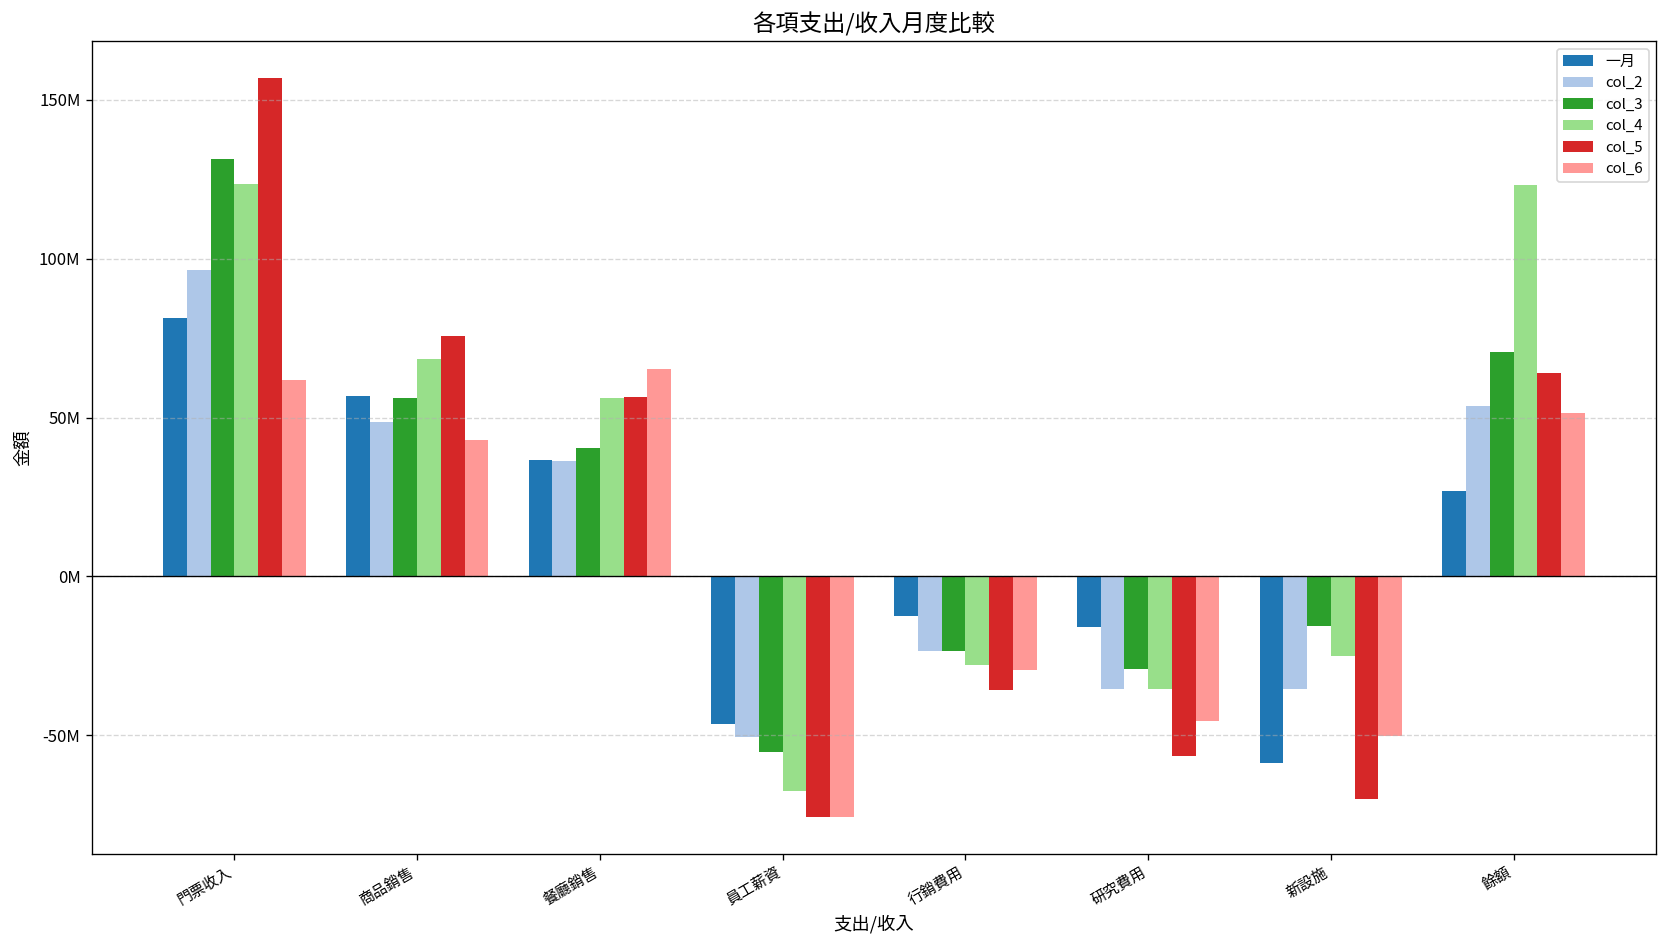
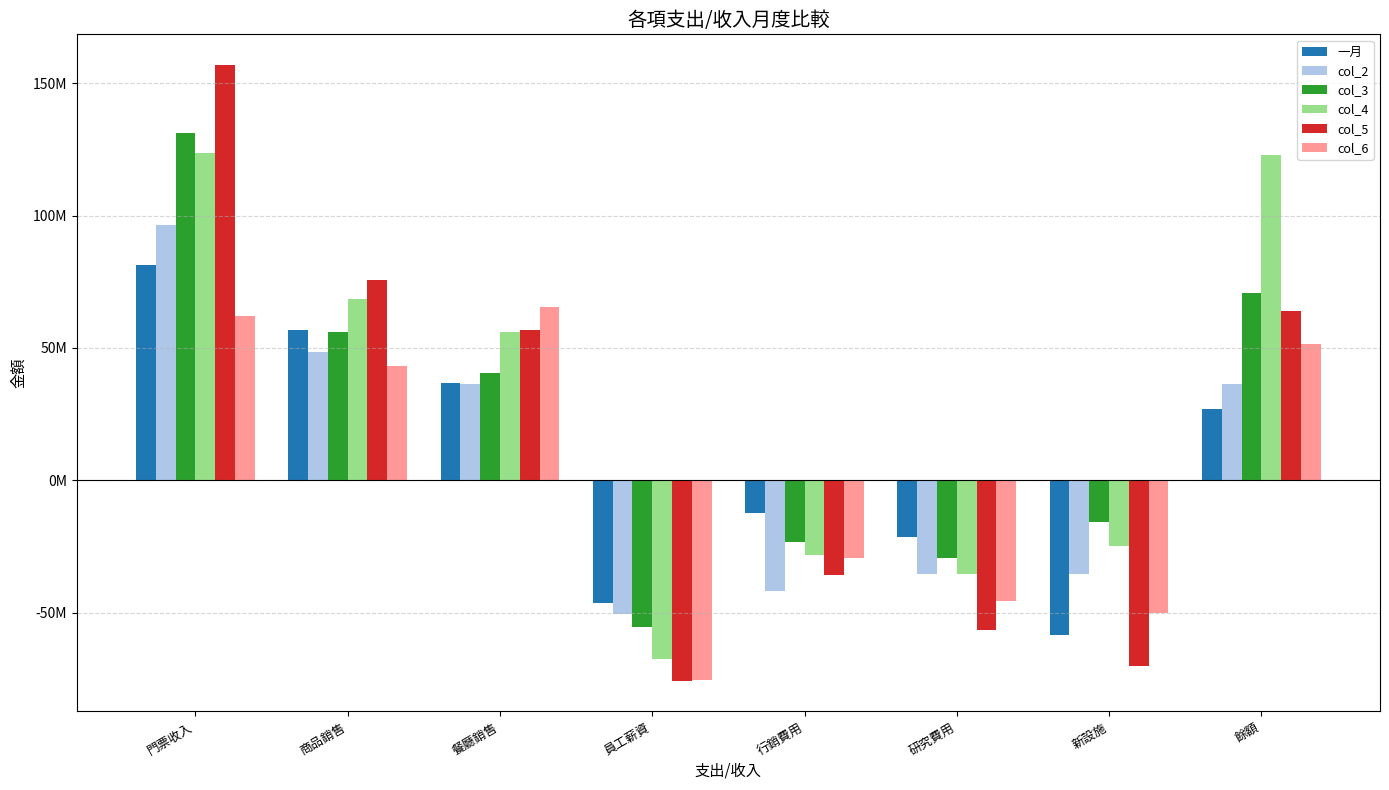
  {
    "一月": {
      "門票收入": 81000000,
      "商品銷售": 57000000,
      "餐廳銷售": 37000000,
      "員工薪資": -46000000,
      "行銷費用": -12000000,
-     "研究費用": -16000000,
+     "研究費用": -21000000,
      "新設施": -59000000,
      "餘額": 27000000
    },
    "col_2": {
      "門票收入": 97000000,
      "商品銷售": 49000000,
      "餐廳銷售": 36000000,
      "員工薪資": -50000000,
-     "行銷費用": -24000000,
+     "行銷費用": -42000000,
      "研究費用": -35000000,
      "新設施": -35000000,
-     "餘額": 54000000
+     "餘額": 37000000
    },
    "col_3": {
      "門票收入": 131000000,
      "商品銷售": 56000000,
      "餐廳銷售": 41000000,
      "員工薪資": -55000000,
      "行銷費用": -23000000,
      "研究費用": -29000000,
      "新設施": -16000000,
      "餘額": 71000000
    },
    "col_4": {
      "門票收入": 124000000,
      "商品銷售": 69000000,
      "餐廳銷售": 56000000,
      "員工薪資": -68000000,
      "行銷費用": -28000000,
      "研究費用": -35000000,
      "新設施": -25000000,
      "餘額": 123000000
    },
    "col_5": {
      "門票收入": 157000000,
      "商品銷售": 76000000,
      "餐廳銷售": 57000000,
      "員工薪資": -76000000,
      "行銷費用": -36000000,
      "研究費用": -57000000,
      "新設施": -70000000,
      "餘額": 64000000
    },
    "col_6": {
      "門票收入": 62000000,
      "商品銷售": 43000000,
      "餐廳銷售": 65000000,
      "員工薪資": -76000000,
      "行銷費用": -29000000,
      "研究費用": -46000000,
      "新設施": -50000000,
      "餘額": 51000000
    }
  }
